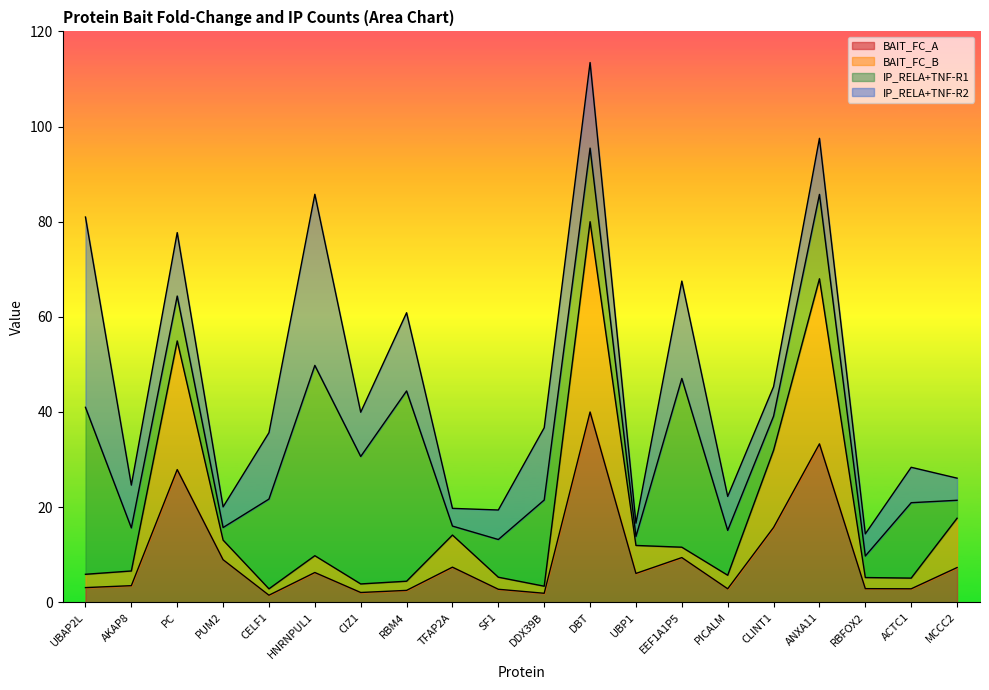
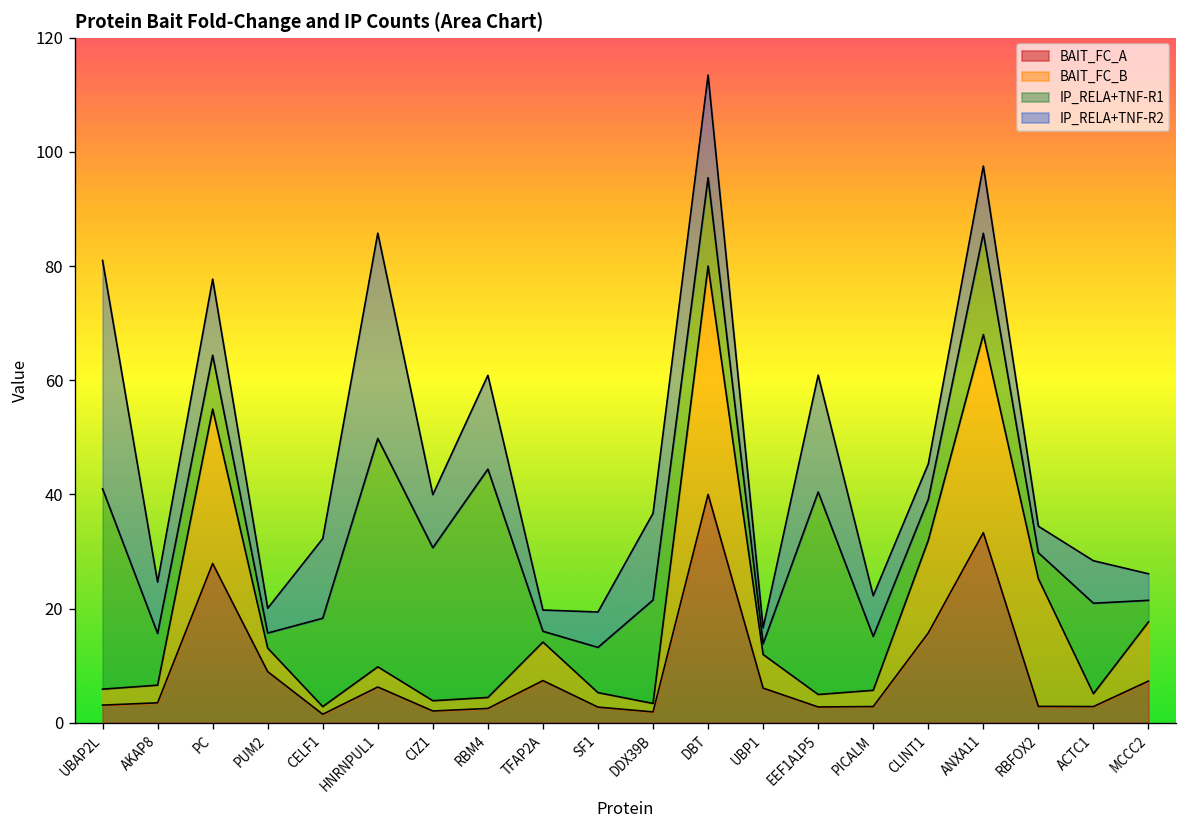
  {
    "BAIT_FC_A": {
      "UBAP2L": 3,
      "AKAP8": 3,
      "PC": 28,
      "PUM2": 9,
      "CELF1": 1,
      "HNRNPUL1": 6,
      "CIZ1": 2,
      "RBM4": 3,
      "TFAP2A": 7,
      "SF1": 3,
      "DDX39B": 2,
      "DBT": 40,
      "UBP1": 6,
-     "EEF1A1P5": 9,
+     "EEF1A1P5": 3,
      "PICALM": 3,
      "CLINT1": 16,
      "ANXA11": 33,
      "RBFOX2": 3,
      "ACTC1": 3,
      "MCCC2": 7
    },
    "BAIT_FC_B": {
      "UBAP2L": 3,
      "AKAP8": 3,
      "PC": 27,
      "PUM2": 4,
      "CELF1": 1,
      "HNRNPUL1": 4,
      "CIZ1": 2,
      "RBM4": 2,
      "TFAP2A": 7,
      "SF1": 3,
      "DDX39B": 1,
      "DBT": 40,
      "UBP1": 6,
      "EEF1A1P5": 2,
      "PICALM": 3,
      "CLINT1": 16,
      "ANXA11": 35,
-     "RBFOX2": 2,
+     "RBFOX2": 22,
      "ACTC1": 2,
      "MCCC2": 10
    },
    "IP_RELA+TNF-R1": {
      "UBAP2L": 35,
      "AKAP8": 9,
      "PC": 9,
      "PUM2": 3,
-     "CELF1": 19,
+     "CELF1": 15,
      "HNRNPUL1": 40,
      "CIZ1": 27,
      "RBM4": 40,
      "TFAP2A": 2,
      "SF1": 8,
      "DDX39B": 18,
      "DBT": 15,
      "UBP1": 2,
      "EEF1A1P5": 35,
      "PICALM": 9,
      "CLINT1": 7,
      "ANXA11": 18,
      "RBFOX2": 5,
      "ACTC1": 16,
      "MCCC2": 4
    },
    "IP_RELA+TNF-R2": {
      "UBAP2L": 40,
      "AKAP8": 9,
      "PC": 13,
      "PUM2": 4,
      "CELF1": 14,
      "HNRNPUL1": 36,
      "CIZ1": 9,
      "RBM4": 16,
      "TFAP2A": 4,
      "SF1": 6,
      "DDX39B": 15,
      "DBT": 18,
      "UBP1": 3,
      "EEF1A1P5": 20,
      "PICALM": 7,
      "CLINT1": 6,
      "ANXA11": 12,
      "RBFOX2": 5,
      "ACTC1": 7,
      "MCCC2": 5
    }
  }
